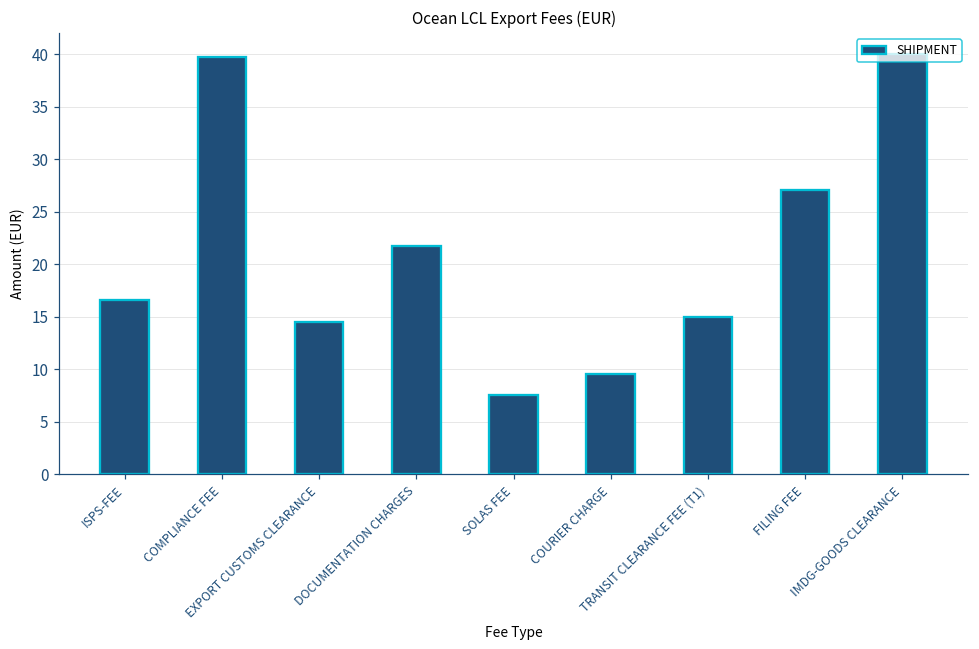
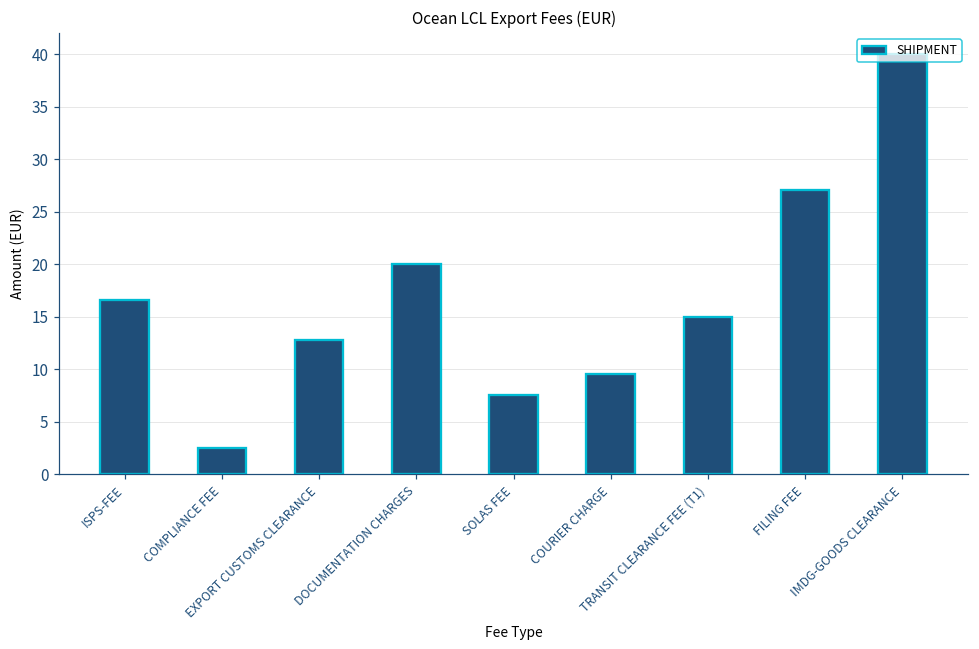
  {
    "ISPS-FEE": 17,
-   "COMPLIANCE FEE": 40,
-   "EXPORT CUSTOMS CLEARANCE": 15,
-   "DOCUMENTATION CHARGES": 22,
+   "COMPLIANCE FEE": 3,
+   "EXPORT CUSTOMS CLEARANCE": 13,
+   "DOCUMENTATION CHARGES": 20,
    "SOLAS FEE": 8,
    "COURIER CHARGE": 10,
    "TRANSIT CLEARANCE FEE (T1)": 15,
    "FILING FEE": 27
  }
